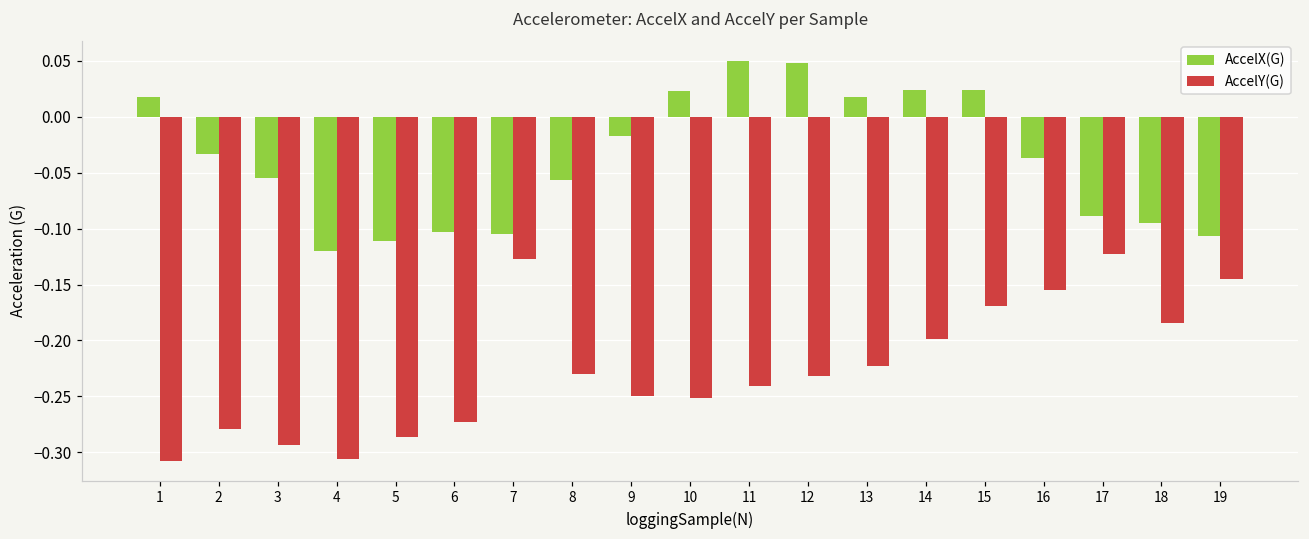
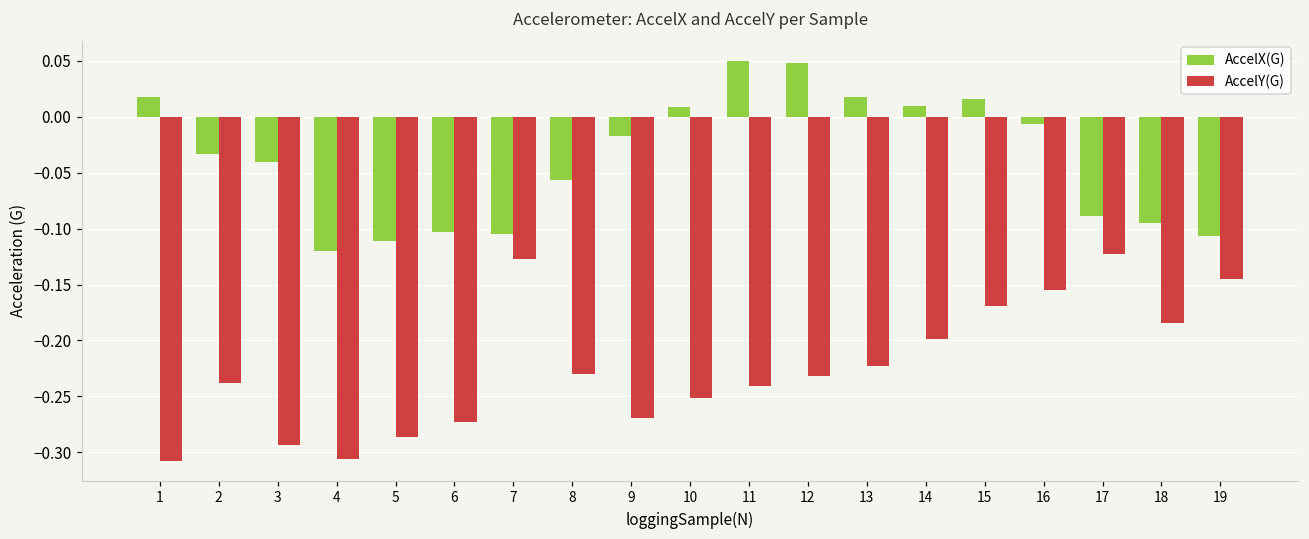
  {
    "AccelX(G)": {
      "1": 0.018,
      "2": -0.034,
-     "3": -0.055,
+     "3": -0.041,
      "4": -0.120,
      "5": -0.111,
      "6": -0.103,
      "7": -0.105,
      "8": -0.057,
      "9": -0.017,
-     "10": 0.023,
+     "10": 0.009,
      "11": 0.050,
      "12": 0.048,
      "13": 0.018,
-     "14": 0.024,
-     "15": 0.024,
-     "16": -0.037,
+     "14": 0.009,
+     "15": 0.016,
+     "16": -0.006,
      "17": -0.089,
      "18": -0.095,
      "19": -0.107
    },
    "AccelY(G)": {
      "1": -0.308,
-     "2": -0.279,
+     "2": -0.238,
      "3": -0.293,
      "4": -0.306,
      "5": -0.287,
      "6": -0.273,
      "7": -0.127,
      "8": -0.230,
-     "9": -0.250,
+     "9": -0.270,
      "10": -0.252,
      "11": -0.240,
      "12": -0.232,
      "13": -0.223,
      "14": -0.198,
      "15": -0.169,
      "16": -0.155,
      "17": -0.123,
      "18": -0.184,
      "19": -0.145
    }
  }
